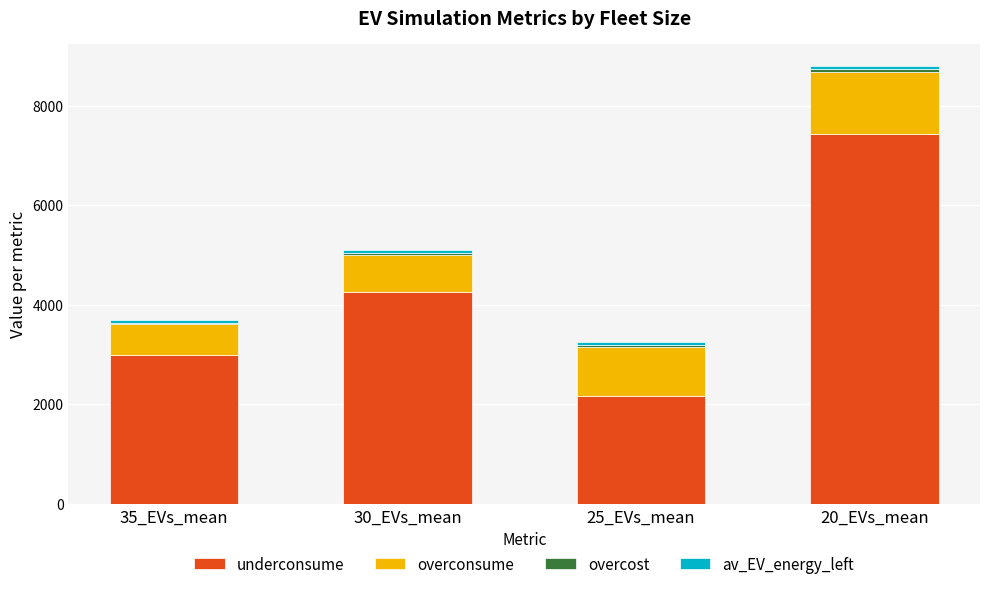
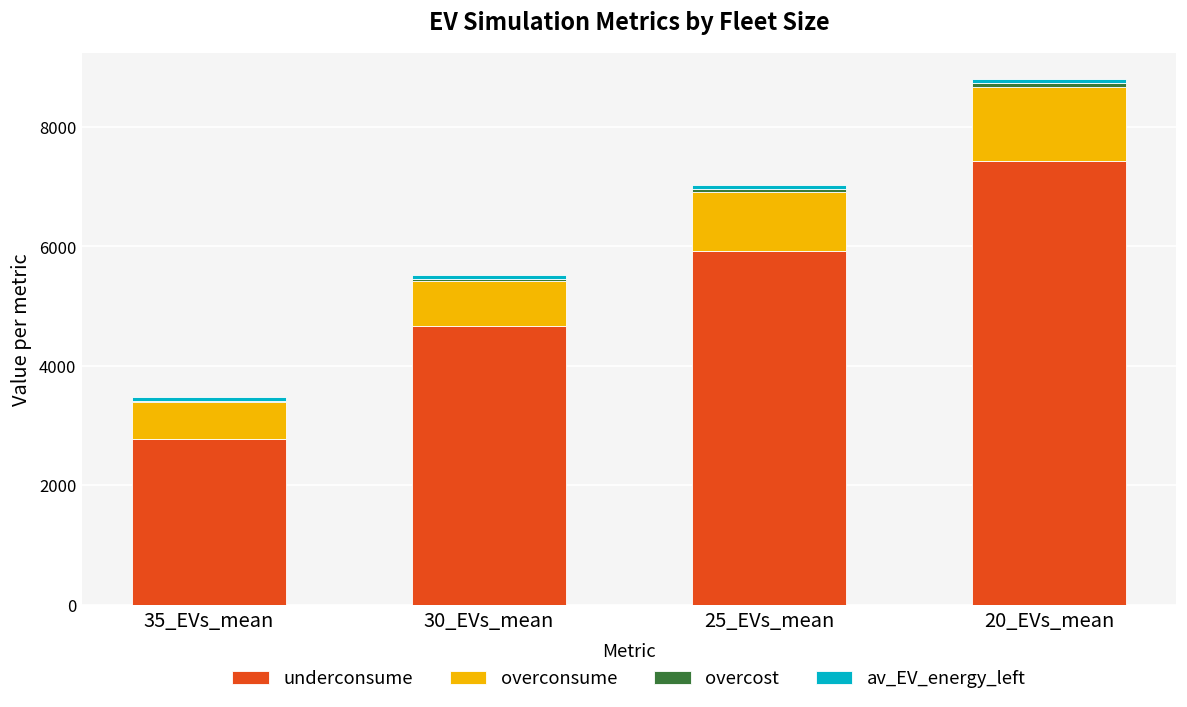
  {
    "underconsume": {
-     "35_EVs_mean": 3000,
-     "30_EVs_mean": 4300,
-     "25_EVs_mean": 2200,
+     "35_EVs_mean": 2800,
+     "30_EVs_mean": 4700,
+     "25_EVs_mean": 5900,
      "20_EVs_mean": 7400
    },
    "overconsume": {
      "35_EVs_mean": 600,
      "30_EVs_mean": 700,
      "25_EVs_mean": 1000,
      "20_EVs_mean": 1200
    },
    "overcost": {
      "20_EVs_mean": 100
    },
    "av_EV_energy_left": {
      "35_EVs_mean": 100,
      "30_EVs_mean": 100,
      "25_EVs_mean": 100,
      "20_EVs_mean": 100
    }
  }
